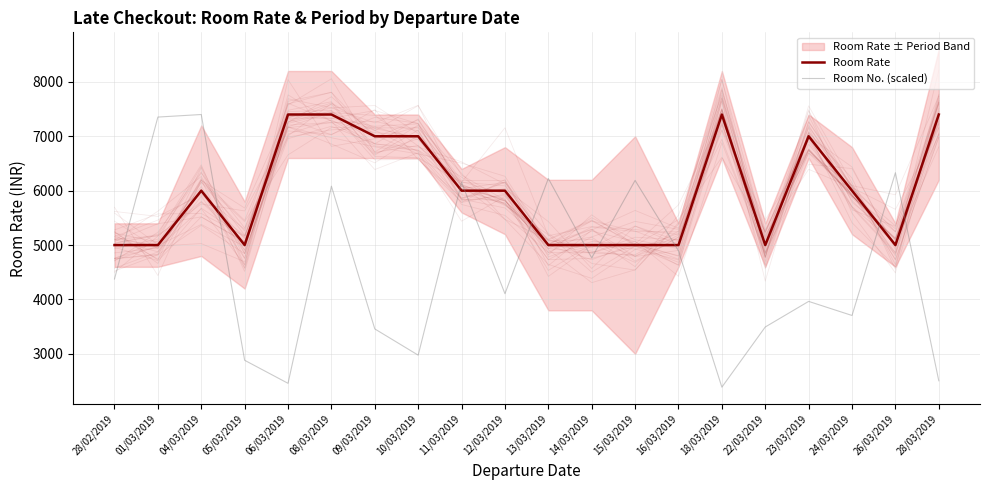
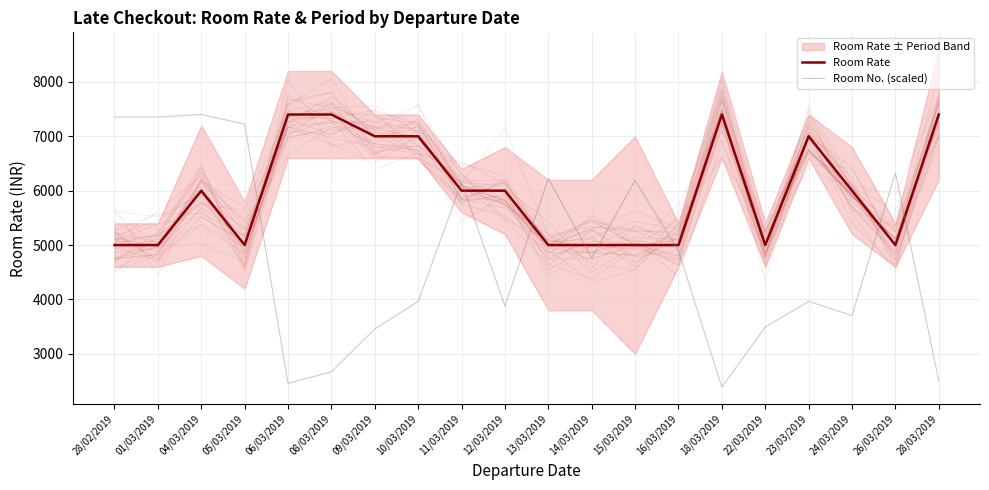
  {
    "Room No. (scaled)": {
-     "28/02/2019": 4400,
+     "28/02/2019": 7400,
      "01/03/2019": 7400,
      "04/03/2019": 7400,
-     "05/03/2019": 2900,
+     "05/03/2019": 7200,
      "06/03/2019": 2500,
-     "08/03/2019": 6100,
+     "08/03/2019": 2700,
      "09/03/2019": 3500,
-     "10/03/2019": 3000,
-     "12/03/2019": 4100,
+     "10/03/2019": 4000,
+     "12/03/2019": 3900,
      "15/03/2019": 6200,
      "18/03/2019": 2400,
      "22/03/2019": 3500,
      "23/03/2019": 4000,
      "24/03/2019": 3700,
      "26/03/2019": 6300,
      "28/03/2019": 2500
    }
  }
